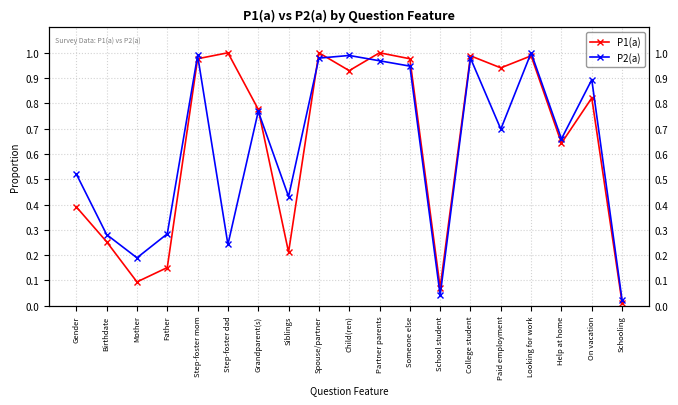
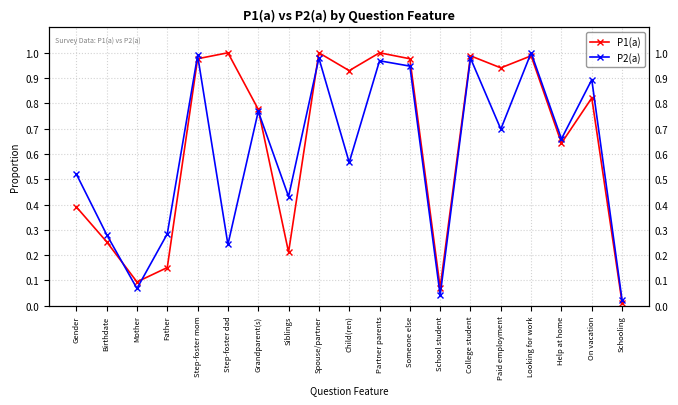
  {
    "P1(a)": {
      "Gender": 0.39,
      "Birthdate": 0.25,
      "Mother": 0.09,
      "Father": 0.15,
      "Step-foster mom": 0.98,
      "Step-foster dad": 1.00,
      "Siblings": 0.21,
      "Spouse/partner": 1.00,
      "Child(ren)": 0.93,
      "Partner parents": 1.00,
      "Someone else": 0.98,
      "School student": 0.07,
      "Paid employment": 0.94,
      "Looking for work": 0.99,
      "Help at home": 0.64,
      "On vacation": 0.82
    },
    "P2(a)": {
      "Gender": 0.52,
      "Birthdate": 0.28,
-     "Mother": 0.19,
+     "Mother": 0.07,
      "Father": 0.28,
      "Step-foster mom": 0.99,
      "Step-foster dad": 0.24,
      "Siblings": 0.43,
      "Spouse/partner": 0.98,
-     "Child(ren)": 0.99,
+     "Child(ren)": 0.57,
      "Partner parents": 0.97,
      "Someone else": 0.95,
      "School student": 0.04,
      "Paid employment": 0.70,
      "Looking for work": 1.00,
      "Help at home": 0.66,
      "On vacation": 0.89
    }
  }
